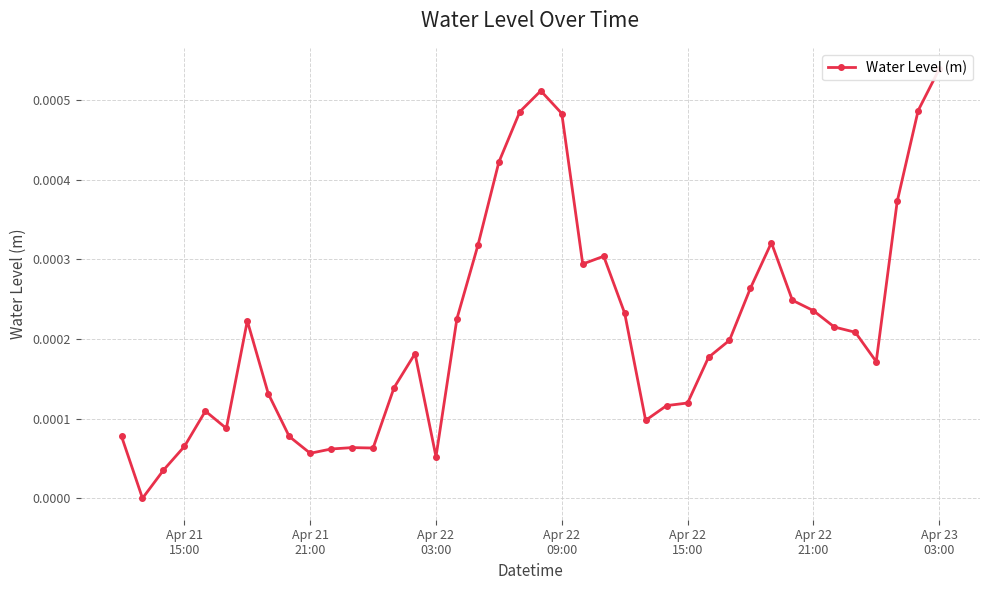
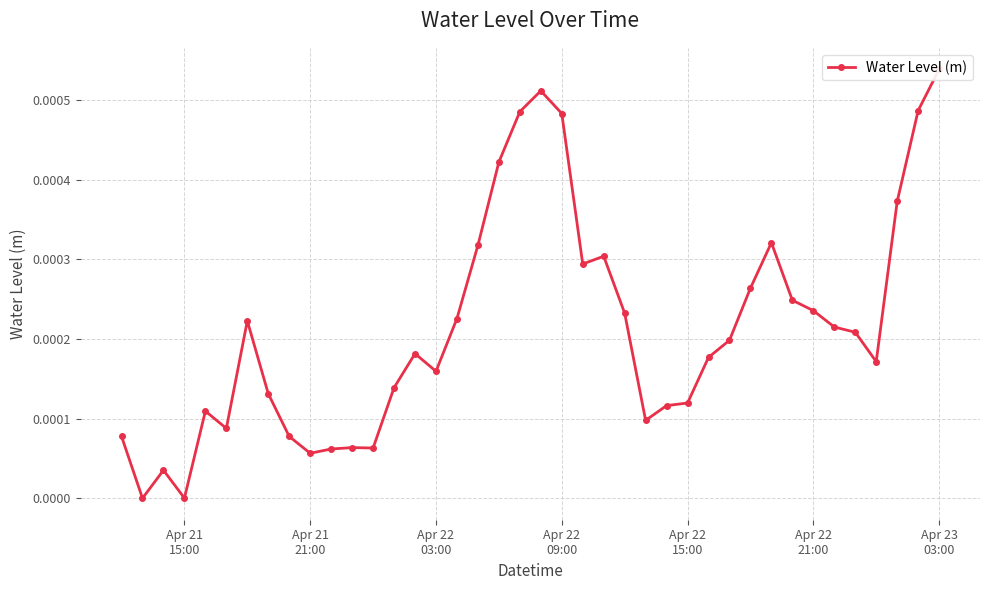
  {
-   "Apr 21 15:00": 0.0001,
+   "Apr 21 15:00": 0.0000,
    "Apr 21 21:00": 0.00006,
-   "Apr 22 03:00": 0.00005,
+   "Apr 22 03:00": 0.00016,
    "Apr 22 09:00": 0.00048,
    "Apr 22 15:00": 0.00012,
    "Apr 22 21:00": 0.00024
  }
